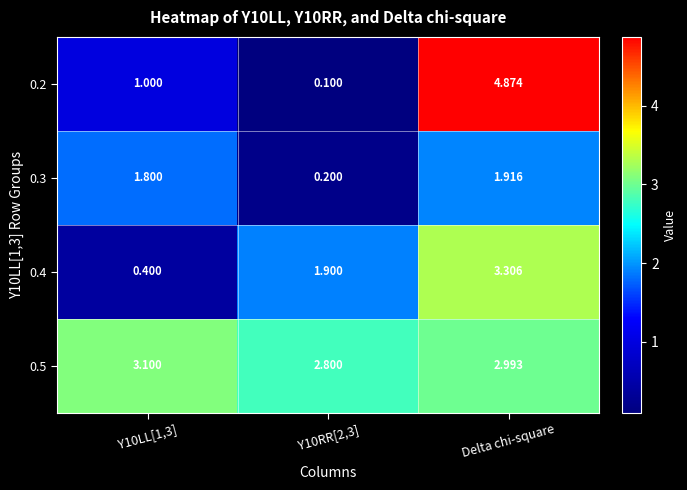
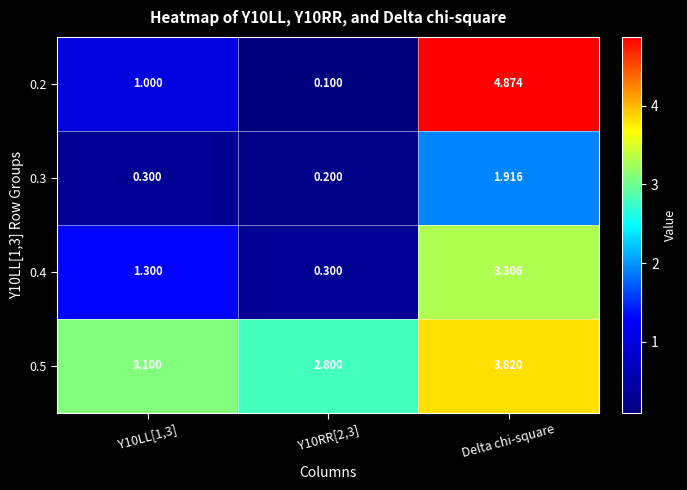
  {
    "0.2": {
      "Y10LL[1,3]": 1.000,
      "Y10RR[2,3]": 0.100,
      "Delta chi-square": 4.874
    },
    "0.3": {
-     "Y10LL[1,3]": 1.800,
+     "Y10LL[1,3]": 0.300,
      "Y10RR[2,3]": 0.200,
      "Delta chi-square": 1.916
    },
    "0.4": {
-     "Y10LL[1,3]": 0.400,
-     "Y10RR[2,3]": 1.900,
+     "Y10LL[1,3]": 1.300,
+     "Y10RR[2,3]": 0.300,
      "Delta chi-square": 3.306
    },
    "0.5": {
      "Y10LL[1,3]": 3.100,
      "Y10RR[2,3]": 2.800,
-     "Delta chi-square": 2.993
+     "Delta chi-square": 3.820
    }
  }
